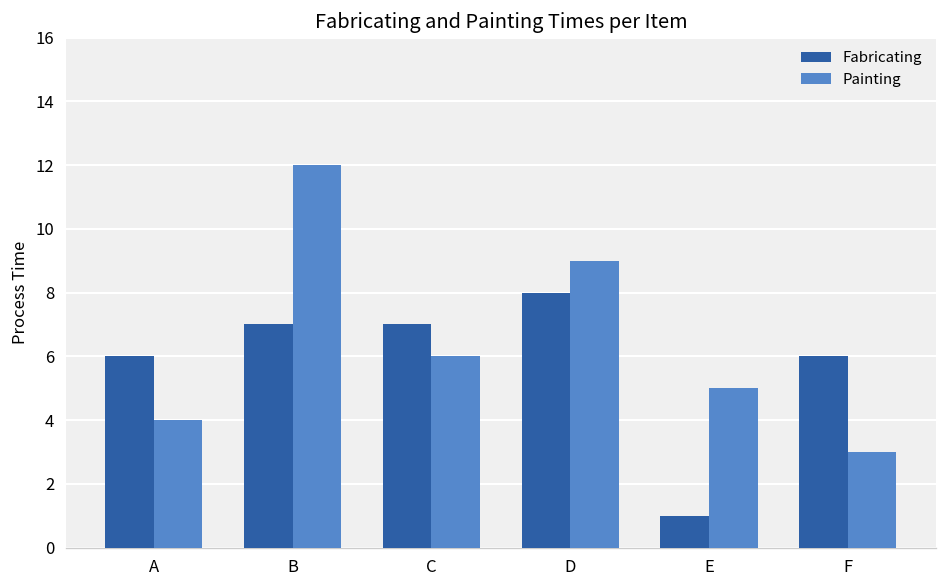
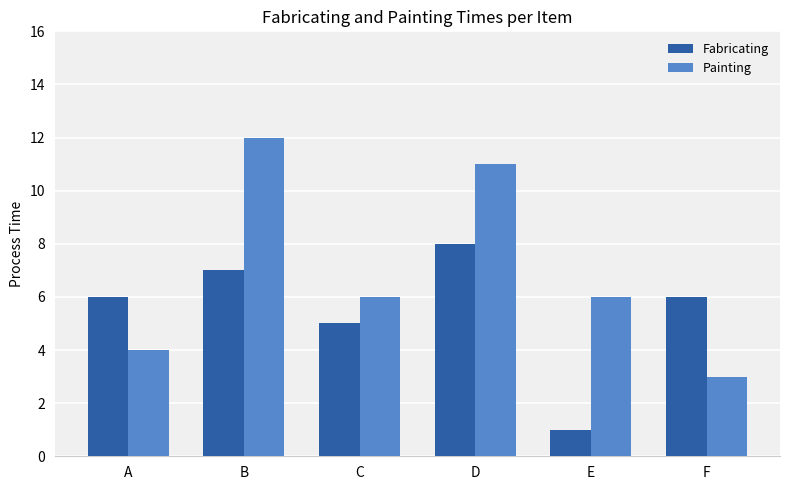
  {
    "Fabricating": {
      "A": 6,
      "B": 7,
-     "C": 7,
+     "C": 5,
      "D": 8,
      "E": 1,
      "F": 6
    },
    "Painting": {
      "A": 4,
      "B": 12,
      "C": 6,
-     "D": 9,
-     "E": 5,
+     "D": 11,
+     "E": 6,
      "F": 3
    }
  }
